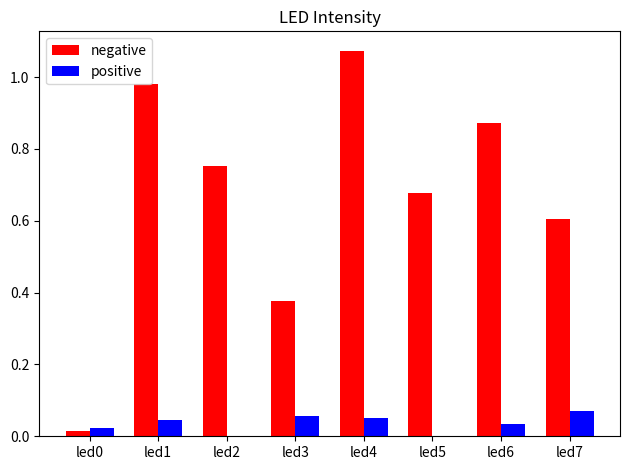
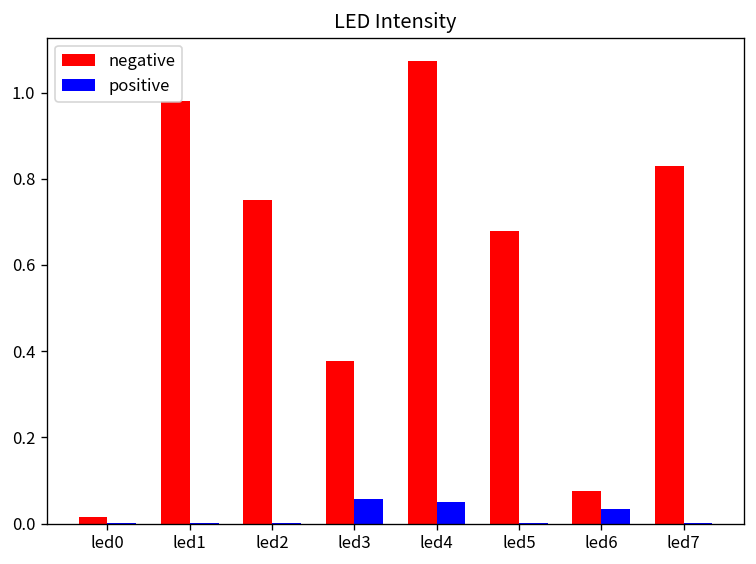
  {
    "negative": {
      "led0": 0.01,
      "led1": 0.98,
      "led2": 0.75,
      "led3": 0.38,
      "led4": 1.07,
      "led5": 0.68,
-     "led6": 0.87,
-     "led7": 0.60
+     "led6": 0.08,
+     "led7": 0.83
    },
    "positive": {
-     "led0": 0.02,
-     "led1": 0.05,
+     "led0": 0.00,
+     "led1": 0.00,
      "led3": 0.06,
      "led4": 0.05,
      "led6": 0.03,
-     "led7": 0.07
+     "led7": 0.00
    }
  }
